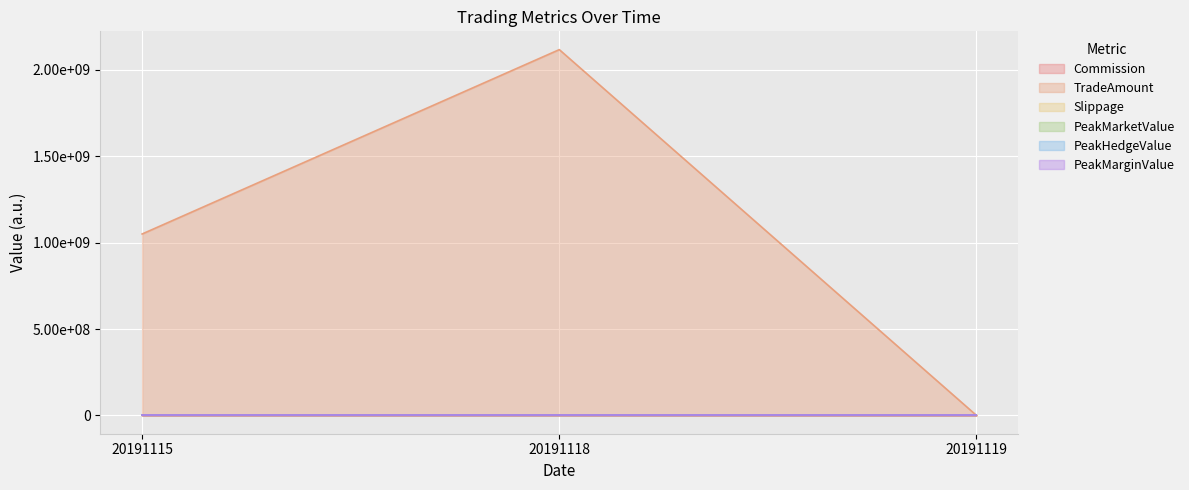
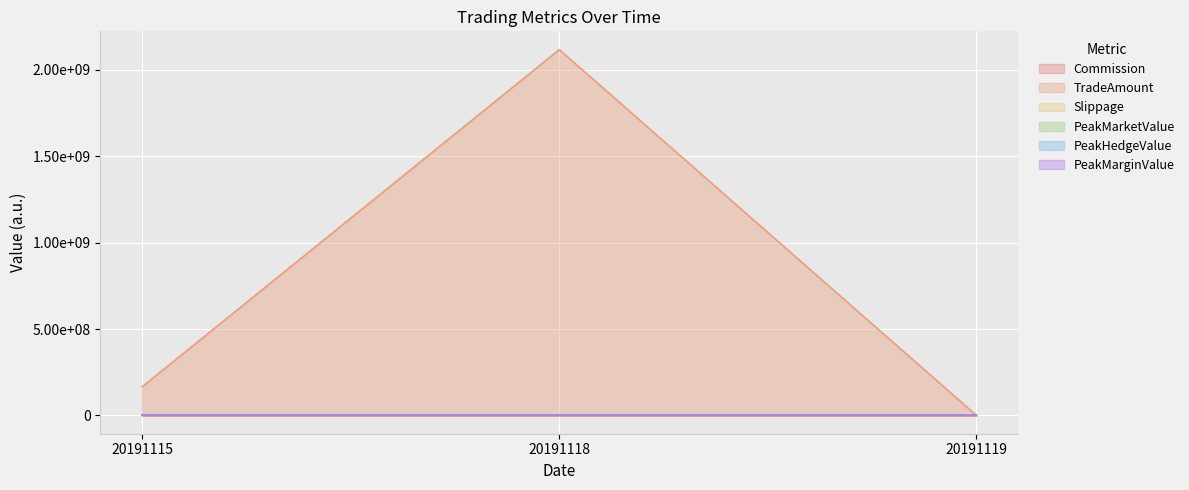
  {
    "TradeAmount": {
-     "20191115": 1050000000,
+     "20191115": 170000000,
      "20191118": 2120000000
    },
    "PeakMarginValue": {
      "20191115": 0,
      "20191118": 0
    }
  }
